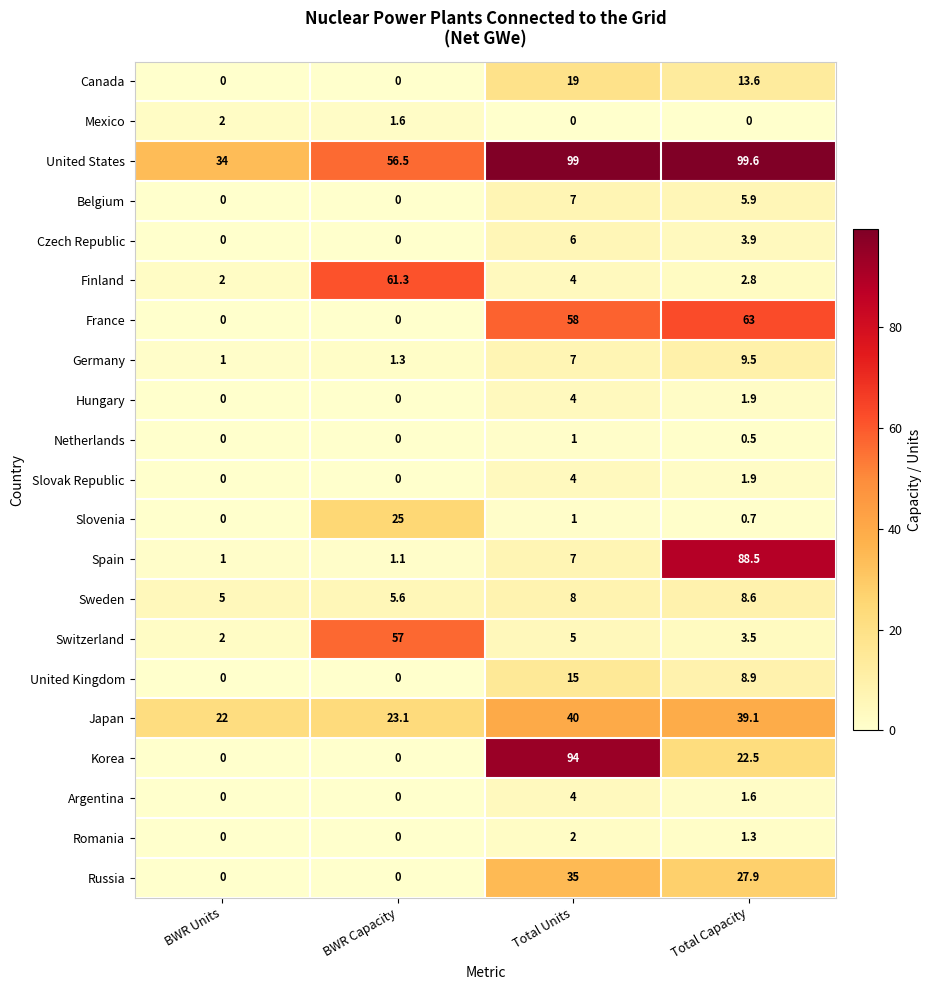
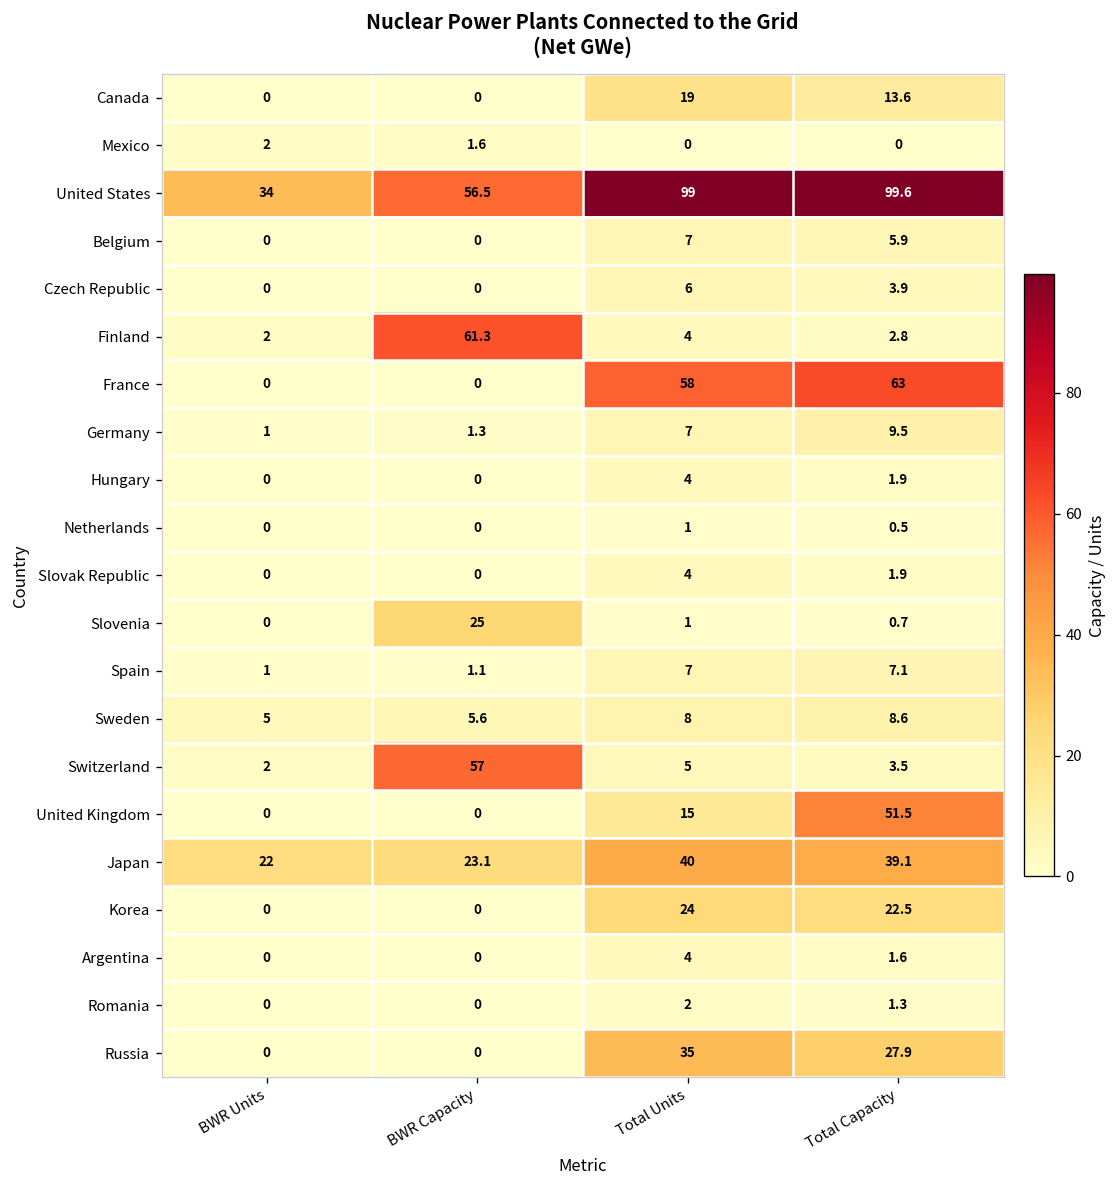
  {
    "Canada": {
      "BWR Units": 0,
      "BWR Capacity": 0,
      "Total Units": 19,
      "Total Capacity": 13.6
    },
    "Mexico": {
      "BWR Units": 2,
      "BWR Capacity": 1.6,
      "Total Units": 0,
      "Total Capacity": 0
    },
    "United States": {
      "BWR Units": 34,
      "BWR Capacity": 56.5,
      "Total Units": 99,
      "Total Capacity": 99.6
    },
    "Belgium": {
      "BWR Units": 0,
      "BWR Capacity": 0,
      "Total Units": 7,
      "Total Capacity": 5.9
    },
    "Czech Republic": {
      "BWR Units": 0,
      "BWR Capacity": 0,
      "Total Units": 6,
      "Total Capacity": 3.9
    },
    "Finland": {
      "BWR Units": 2,
      "BWR Capacity": 61.3,
      "Total Units": 4,
      "Total Capacity": 2.8
    },
    "France": {
      "BWR Units": 0,
      "BWR Capacity": 0,
      "Total Units": 58,
      "Total Capacity": 63
    },
    "Germany": {
      "BWR Units": 1,
      "BWR Capacity": 1.3,
      "Total Units": 7,
      "Total Capacity": 9.5
    },
    "Hungary": {
      "BWR Units": 0,
      "BWR Capacity": 0,
      "Total Units": 4,
      "Total Capacity": 1.9
    },
    "Netherlands": {
      "BWR Units": 0,
      "BWR Capacity": 0,
      "Total Units": 1,
      "Total Capacity": 0.5
    },
    "Slovak Republic": {
      "BWR Units": 0,
      "BWR Capacity": 0,
      "Total Units": 4,
      "Total Capacity": 1.9
    },
    "Slovenia": {
      "BWR Units": 0,
      "BWR Capacity": 25,
      "Total Units": 1,
      "Total Capacity": 0.7
    },
    "Spain": {
      "BWR Units": 1,
      "BWR Capacity": 1.1,
      "Total Units": 7,
-     "Total Capacity": 88.5
+     "Total Capacity": 7.1
    },
    "Sweden": {
      "BWR Units": 5,
      "BWR Capacity": 5.6,
      "Total Units": 8,
      "Total Capacity": 8.6
    },
    "Switzerland": {
      "BWR Units": 2,
      "BWR Capacity": 57,
      "Total Units": 5,
      "Total Capacity": 3.5
    },
    "United Kingdom": {
      "BWR Units": 0,
      "BWR Capacity": 0,
      "Total Units": 15,
-     "Total Capacity": 8.9
+     "Total Capacity": 51.5
    },
    "Japan": {
      "BWR Units": 22,
      "BWR Capacity": 23.1,
      "Total Units": 40,
      "Total Capacity": 39.1
    },
    "Korea": {
      "BWR Units": 0,
      "BWR Capacity": 0,
-     "Total Units": 94,
+     "Total Units": 24,
      "Total Capacity": 22.5
    },
    "Argentina": {
      "BWR Units": 0,
      "BWR Capacity": 0,
      "Total Units": 4,
      "Total Capacity": 1.6
    },
    "Romania": {
      "BWR Units": 0,
      "BWR Capacity": 0,
      "Total Units": 2,
      "Total Capacity": 1.3
    },
    "Russia": {
      "BWR Units": 0,
      "BWR Capacity": 0,
      "Total Units": 35,
      "Total Capacity": 27.9
    }
  }
